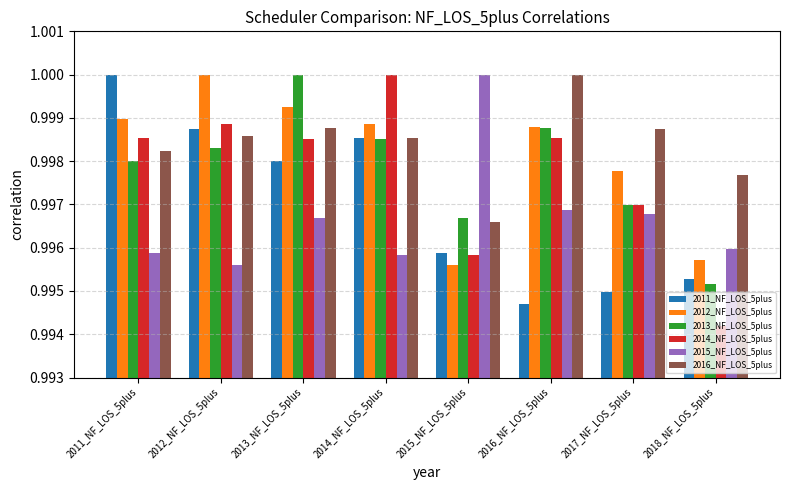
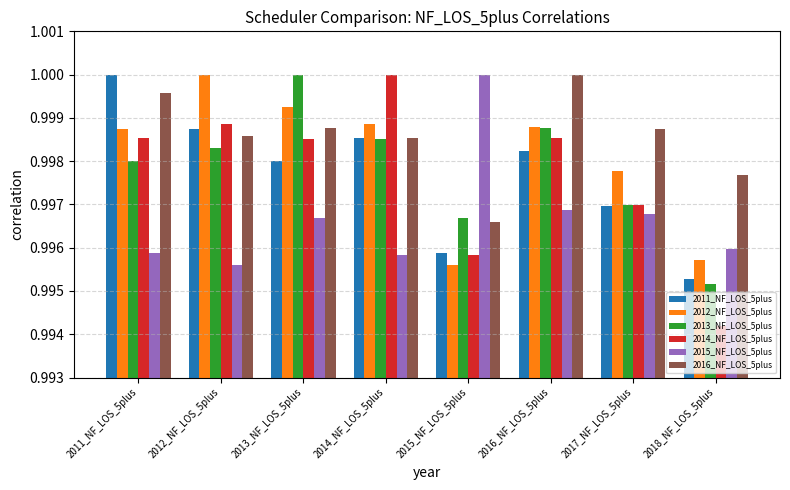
  {
    "2011_NF_LOS_5plus": {
      "2011_NF_LOS_5plus": 1.0000,
      "2012_NF_LOS_5plus": 0.9987,
      "2013_NF_LOS_5plus": 0.9980,
      "2014_NF_LOS_5plus": 0.9985,
      "2015_NF_LOS_5plus": 0.9959,
-     "2016_NF_LOS_5plus": 0.9947,
-     "2017_NF_LOS_5plus": 0.9950,
+     "2016_NF_LOS_5plus": 0.9982,
+     "2017_NF_LOS_5plus": 0.9970,
      "2018_NF_LOS_5plus": 0.9953
    },
    "2012_NF_LOS_5plus": {
-     "2011_NF_LOS_5plus": 0.9990,
+     "2011_NF_LOS_5plus": 0.9987,
      "2012_NF_LOS_5plus": 1.0000,
      "2013_NF_LOS_5plus": 0.9993,
      "2014_NF_LOS_5plus": 0.9989,
      "2015_NF_LOS_5plus": 0.9956,
      "2016_NF_LOS_5plus": 0.9988,
      "2017_NF_LOS_5plus": 0.9978,
      "2018_NF_LOS_5plus": 0.9957
    },
    "2013_NF_LOS_5plus": {
      "2011_NF_LOS_5plus": 0.9980,
      "2012_NF_LOS_5plus": 0.9983,
      "2013_NF_LOS_5plus": 1.0000,
      "2014_NF_LOS_5plus": 0.9985,
      "2015_NF_LOS_5plus": 0.9967,
      "2016_NF_LOS_5plus": 0.9988,
      "2017_NF_LOS_5plus": 0.9970,
      "2018_NF_LOS_5plus": 0.9952
    },
    "2014_NF_LOS_5plus": {
      "2011_NF_LOS_5plus": 0.9985,
      "2012_NF_LOS_5plus": 0.9989,
      "2013_NF_LOS_5plus": 0.9985,
      "2014_NF_LOS_5plus": 1.0000,
      "2015_NF_LOS_5plus": 0.9958,
      "2016_NF_LOS_5plus": 0.9985,
      "2017_NF_LOS_5plus": 0.9970
    },
    "2015_NF_LOS_5plus": {
      "2011_NF_LOS_5plus": 0.9959,
      "2012_NF_LOS_5plus": 0.9956,
      "2013_NF_LOS_5plus": 0.9967,
      "2014_NF_LOS_5plus": 0.9958,
      "2015_NF_LOS_5plus": 1.0000,
      "2016_NF_LOS_5plus": 0.9969,
      "2017_NF_LOS_5plus": 0.9968,
      "2018_NF_LOS_5plus": 0.9960
    },
    "2016_NF_LOS_5plus": {
-     "2011_NF_LOS_5plus": 0.9982,
+     "2011_NF_LOS_5plus": 0.9996,
      "2012_NF_LOS_5plus": 0.9986,
      "2013_NF_LOS_5plus": 0.9988,
      "2014_NF_LOS_5plus": 0.9985,
      "2015_NF_LOS_5plus": 0.9966,
      "2016_NF_LOS_5plus": 1.0000,
      "2017_NF_LOS_5plus": 0.9987,
      "2018_NF_LOS_5plus": 0.9977
    }
  }
